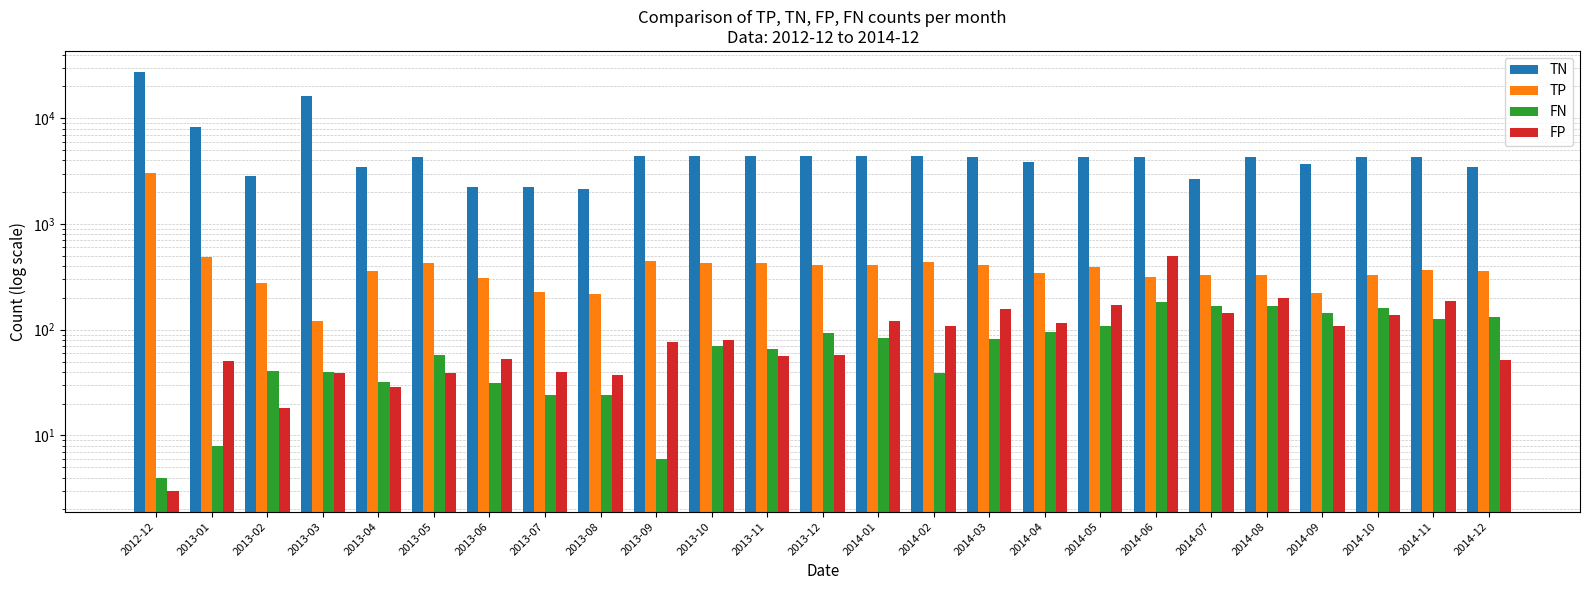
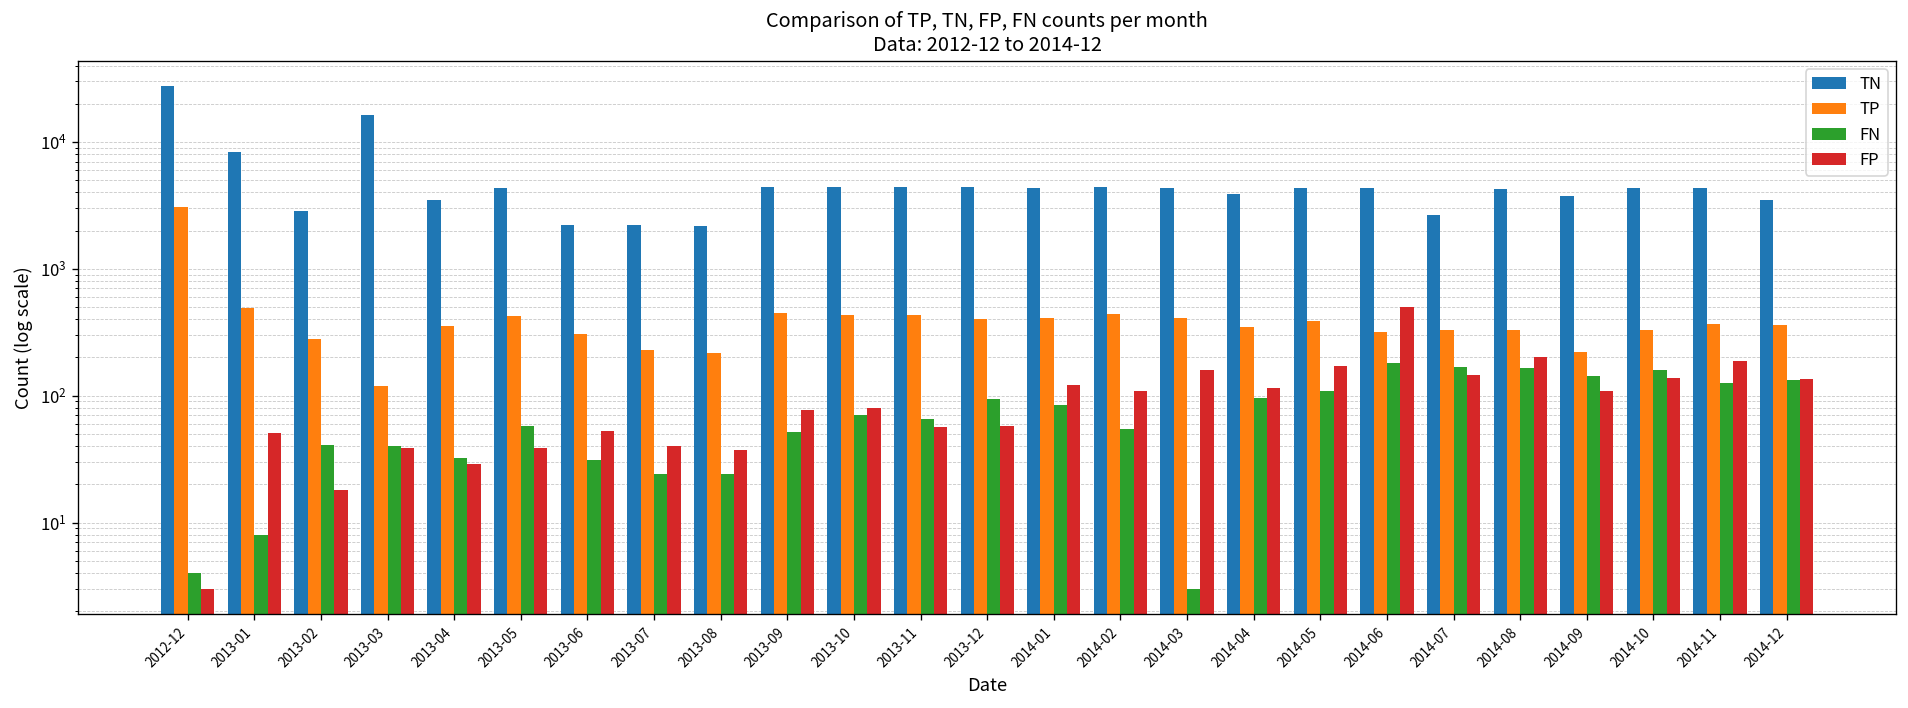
  {
    "TN": {
      "2012-12": 27000,
      "2013-01": 8000,
      "2013-02": 2800,
      "2013-03": 16000,
      "2013-04": 3500,
      "2013-05": 4300,
      "2013-06": 2200,
      "2013-07": 2200,
      "2013-08": 2200,
      "2013-09": 4400,
      "2013-10": 4400,
      "2013-11": 4400,
      "2013-12": 4400,
      "2014-01": 4400,
      "2014-02": 4400,
      "2014-03": 4300,
      "2014-04": 3900,
      "2014-05": 4300,
      "2014-06": 4300,
      "2014-07": 2700,
      "2014-08": 4300,
      "2014-09": 3700,
      "2014-10": 4300,
      "2014-11": 4300,
      "2014-12": 3500
    },
    "TP": {
      "2012-12": 3100,
      "2013-01": 500,
      "2013-02": 280,
      "2013-03": 120,
      "2013-04": 360,
      "2013-05": 420,
      "2013-06": 310,
      "2013-07": 230,
      "2013-08": 220,
      "2013-09": 450,
      "2013-10": 430,
      "2013-11": 430,
      "2013-12": 410,
      "2014-01": 410,
      "2014-02": 440,
      "2014-03": 410,
      "2014-04": 350,
      "2014-05": 390,
      "2014-06": 320,
      "2014-07": 330,
      "2014-08": 330,
      "2014-09": 220,
      "2014-10": 330,
      "2014-11": 370,
      "2014-12": 360
    },
    "FN": {
      "2012-12": 4,
      "2013-01": 8,
      "2013-02": 41,
      "2013-03": 40,
      "2013-04": 32,
      "2013-05": 60,
      "2013-06": 31,
      "2013-07": 24,
      "2013-08": 24,
-     "2013-09": 6,
+     "2013-09": 50,
      "2013-10": 70,
      "2013-11": 70,
      "2013-12": 90,
      "2014-01": 80,
-     "2014-02": 39,
-     "2014-03": 80,
+     "2014-02": 60,
+     "2014-03": 3,
      "2014-04": 100,
      "2014-05": 110,
      "2014-06": 180,
      "2014-07": 170,
      "2014-08": 170,
      "2014-09": 140,
      "2014-10": 160,
      "2014-11": 130,
      "2014-12": 130
    },
    "FP": {
      "2012-12": 3,
      "2013-01": 50,
      "2013-02": 18,
      "2013-03": 39,
      "2013-04": 29,
      "2013-05": 39,
      "2013-06": 50,
      "2013-07": 40,
      "2013-08": 37,
      "2013-09": 80,
      "2013-10": 80,
      "2013-11": 60,
      "2013-12": 60,
      "2014-01": 120,
      "2014-02": 110,
      "2014-03": 160,
      "2014-04": 120,
      "2014-05": 170,
      "2014-06": 500,
      "2014-07": 150,
      "2014-08": 200,
      "2014-09": 110,
      "2014-10": 140,
      "2014-11": 190,
-     "2014-12": 50
+     "2014-12": 140
    }
  }
